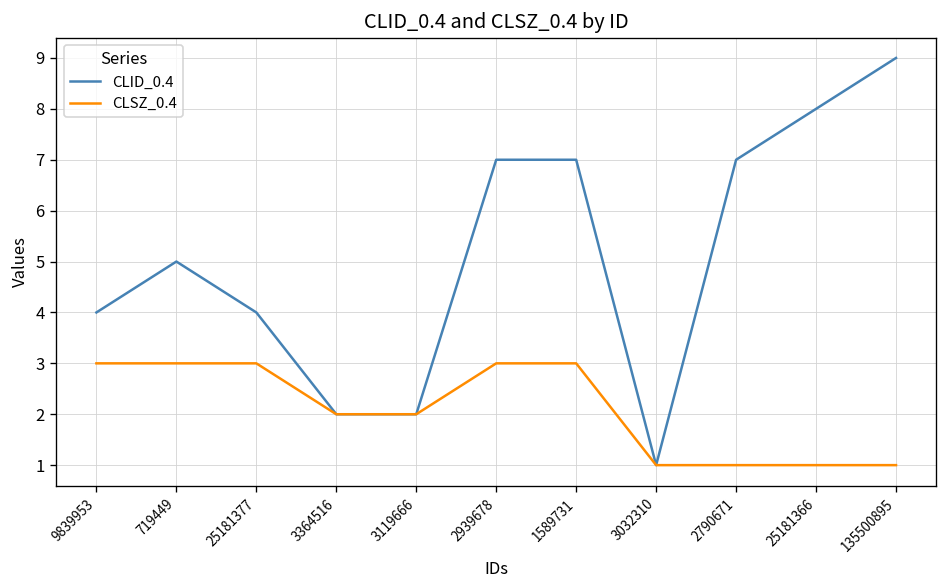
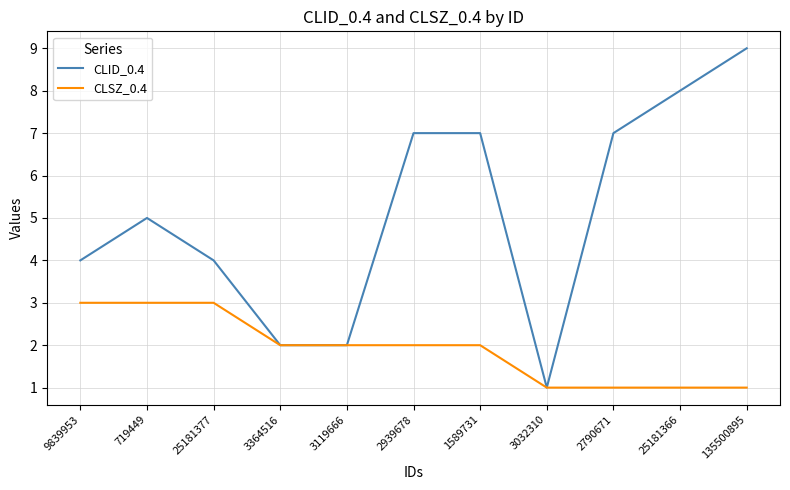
  {
    "CLID_0.4": {
      "9839953": 4,
      "719449": 5,
      "25181377": 4,
      "2939678": 7,
      "1589731": 7,
      "2790671": 7,
      "25181366": 8,
      "135500895": 9
    },
    "CLSZ_0.4": {
      "9839953": 3,
      "719449": 3,
      "25181377": 3,
-     "2939678": 3,
-     "1589731": 3,
+     "2939678": 2,
+     "1589731": 2,
      "2790671": 1,
      "25181366": 1,
      "135500895": 1
    }
  }
